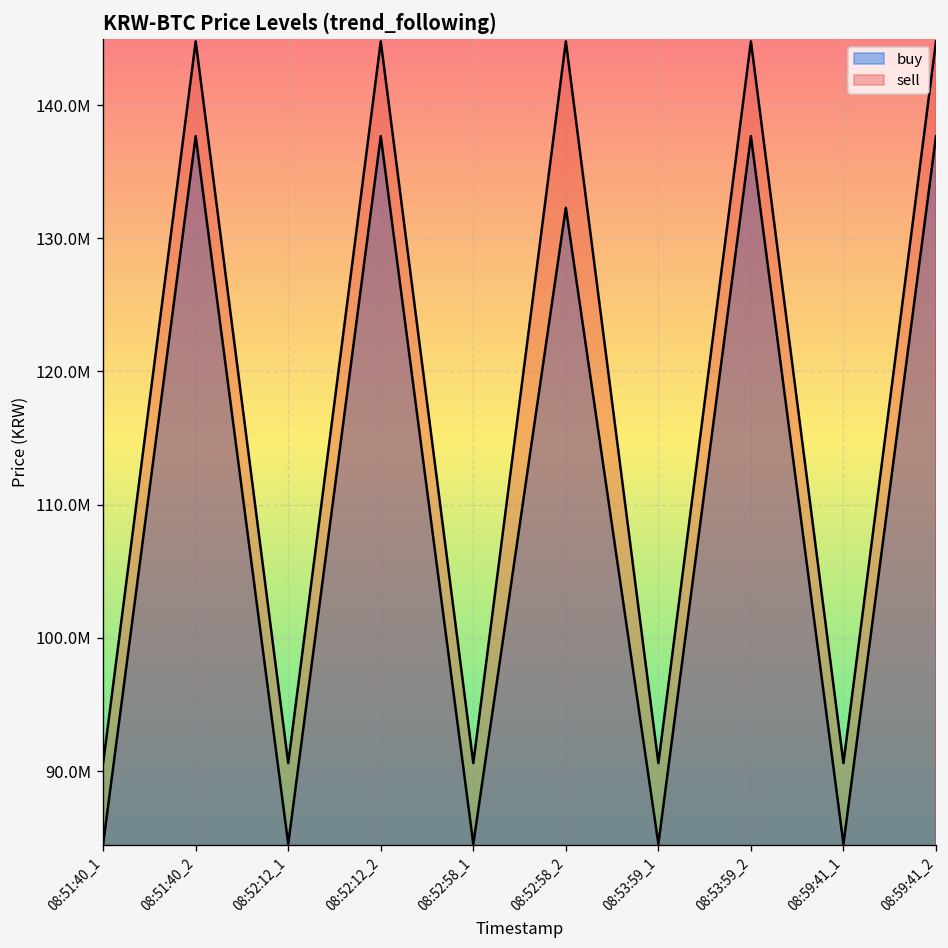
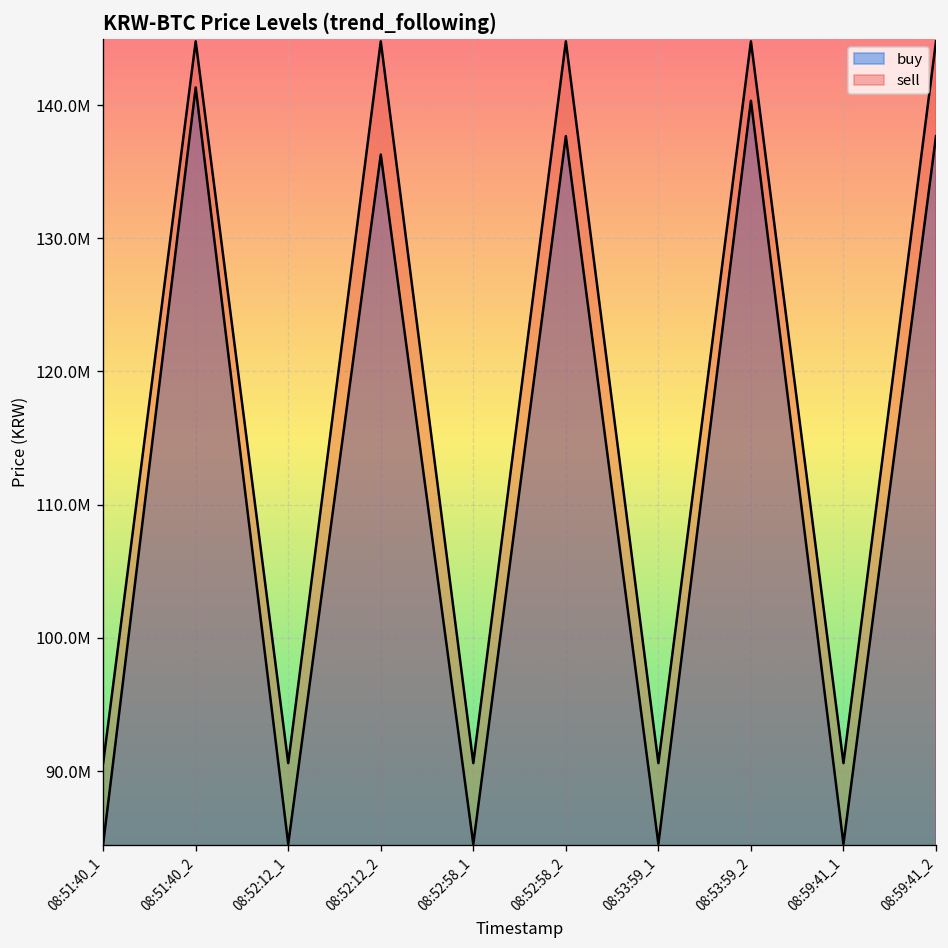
  {
    "buy": {
      "08:51:40_1": 84500000,
-     "08:51:40_2": 137700000,
+     "08:51:40_2": 141300000,
      "08:52:12_1": 84500000,
-     "08:52:12_2": 137700000,
+     "08:52:12_2": 136300000,
      "08:52:58_1": 84500000,
-     "08:52:58_2": 132300000,
+     "08:52:58_2": 137700000,
      "08:53:59_1": 84500000,
-     "08:53:59_2": 137700000,
+     "08:53:59_2": 140300000,
      "08:59:41_1": 84500000,
      "08:59:41_2": 137700000
    },
    "sell": {
      "08:51:40_1": 90600000,
      "08:51:40_2": 144800000,
      "08:52:12_1": 90600000,
      "08:52:12_2": 144800000,
      "08:52:58_1": 90600000,
      "08:52:58_2": 144800000,
      "08:53:59_1": 90600000,
      "08:53:59_2": 144800000,
      "08:59:41_1": 90600000,
      "08:59:41_2": 144800000
    }
  }
